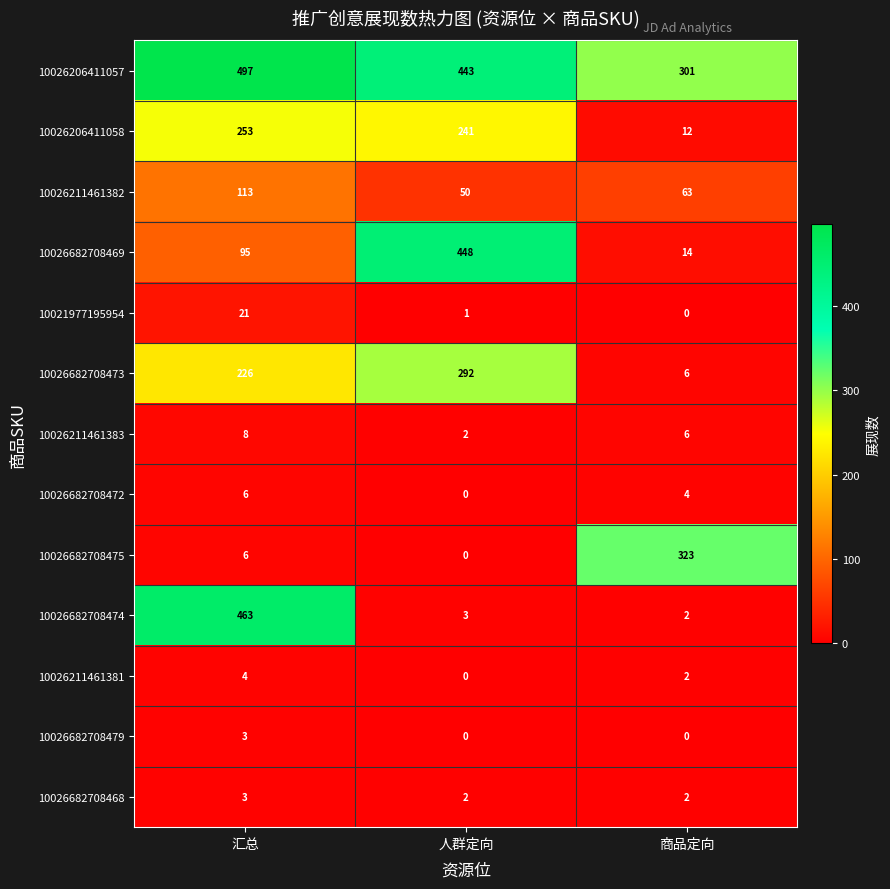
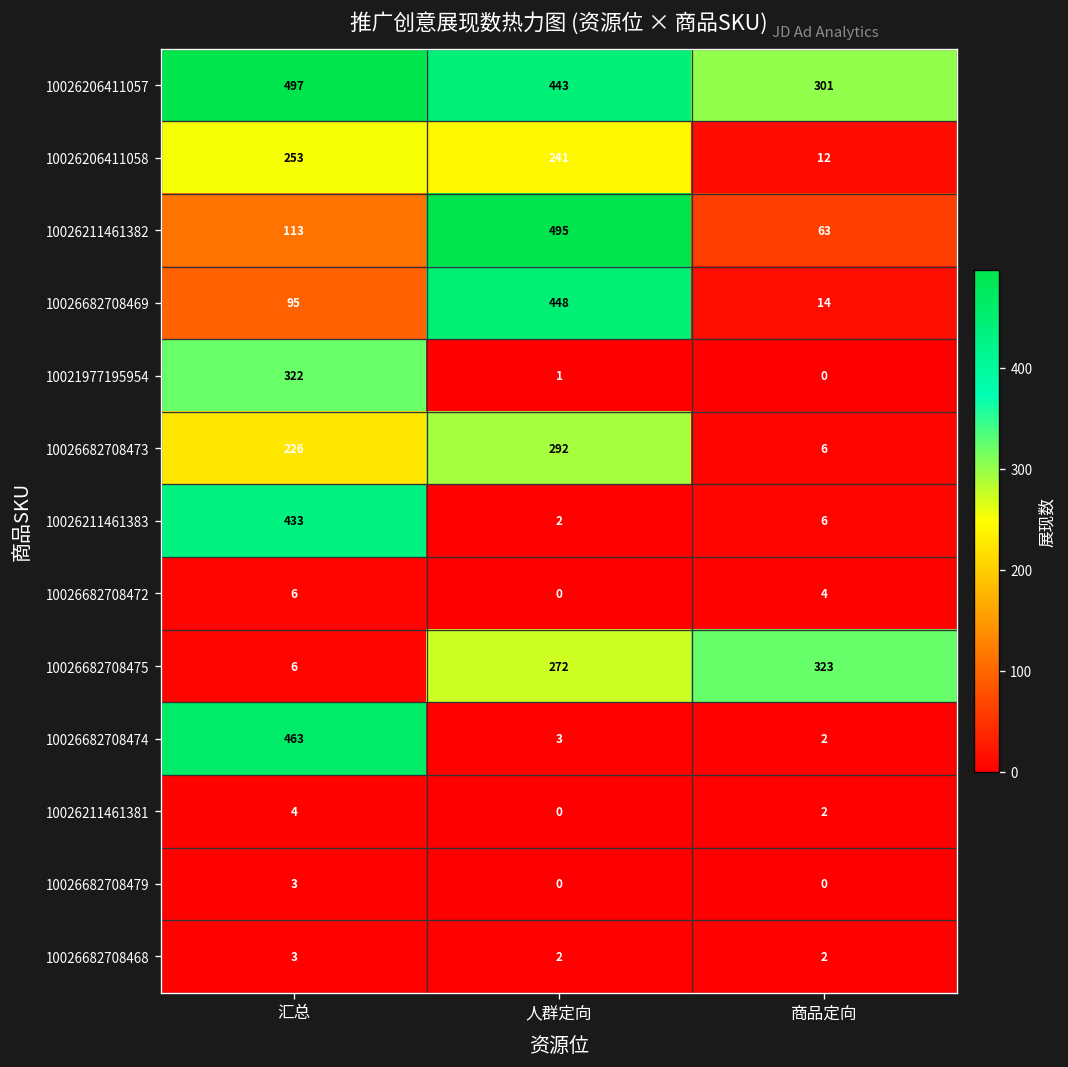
  {
    "10026206411057": {
      "汇总": 497,
      "人群定向": 443,
      "商品定向": 301
    },
    "10026206411058": {
      "汇总": 253,
      "人群定向": 241,
      "商品定向": 12
    },
    "10026211461382": {
      "汇总": 113,
-     "人群定向": 50,
+     "人群定向": 495,
      "商品定向": 63
    },
    "10026682708469": {
      "汇总": 95,
      "人群定向": 448,
      "商品定向": 14
    },
    "10021977195954": {
-     "汇总": 21,
+     "汇总": 322,
      "人群定向": 1,
      "商品定向": 0
    },
    "10026682708473": {
      "汇总": 226,
      "人群定向": 292,
      "商品定向": 6
    },
    "10026211461383": {
-     "汇总": 8,
+     "汇总": 433,
      "人群定向": 2,
      "商品定向": 6
    },
    "10026682708472": {
      "汇总": 6,
      "人群定向": 0,
      "商品定向": 4
    },
    "10026682708475": {
      "汇总": 6,
-     "人群定向": 0,
+     "人群定向": 272,
      "商品定向": 323
    },
    "10026682708474": {
      "汇总": 463,
      "人群定向": 3,
      "商品定向": 2
    },
    "10026211461381": {
      "汇总": 4,
      "人群定向": 0,
      "商品定向": 2
    },
    "10026682708479": {
      "汇总": 3,
      "人群定向": 0,
      "商品定向": 0
    },
    "10026682708468": {
      "汇总": 3,
      "人群定向": 2,
      "商品定向": 2
    }
  }
